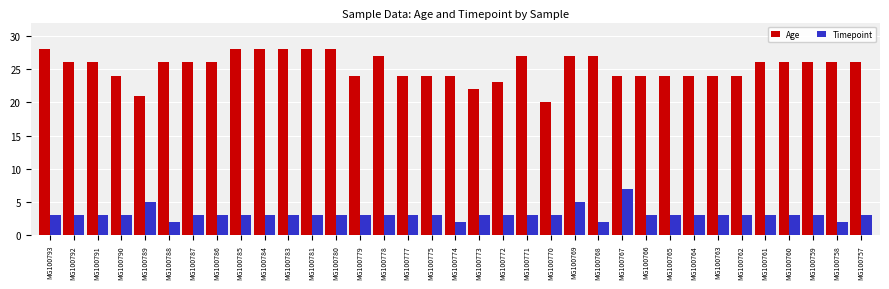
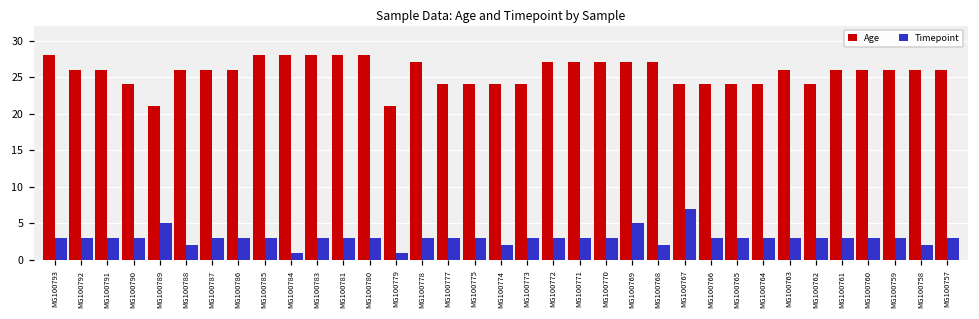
  {
    "Age": {
      "MG100793": 28,
      "MG100792": 26,
      "MG100791": 26,
      "MG100790": 24,
      "MG100789": 21,
      "MG100788": 26,
      "MG100787": 26,
      "MG100786": 26,
      "MG100785": 28,
      "MG100784": 28,
      "MG100783": 28,
      "MG100781": 28,
      "MG100780": 28,
-     "MG100779": 24,
+     "MG100779": 21,
      "MG100778": 27,
      "MG100777": 24,
      "MG100775": 24,
      "MG100774": 24,
-     "MG100773": 22,
-     "MG100772": 23,
+     "MG100773": 24,
+     "MG100772": 27,
      "MG100771": 27,
-     "MG100770": 20,
+     "MG100770": 27,
      "MG100769": 27,
      "MG100768": 27,
      "MG100767": 24,
      "MG100766": 24,
      "MG100765": 24,
      "MG100764": 24,
-     "MG100763": 24,
+     "MG100763": 26,
      "MG100762": 24,
      "MG100761": 26,
      "MG100760": 26,
      "MG100759": 26,
      "MG100758": 26,
      "MG100757": 26
    },
    "Timepoint": {
      "MG100793": 3,
      "MG100792": 3,
      "MG100791": 3,
      "MG100790": 3,
      "MG100789": 5,
      "MG100788": 2,
      "MG100787": 3,
      "MG100786": 3,
      "MG100785": 3,
-     "MG100784": 3,
+     "MG100784": 1,
      "MG100783": 3,
      "MG100781": 3,
      "MG100780": 3,
-     "MG100779": 3,
+     "MG100779": 1,
      "MG100778": 3,
      "MG100777": 3,
      "MG100775": 3,
      "MG100774": 2,
      "MG100773": 3,
      "MG100772": 3,
      "MG100771": 3,
      "MG100770": 3,
      "MG100769": 5,
      "MG100768": 2,
      "MG100767": 7,
      "MG100766": 3,
      "MG100765": 3,
      "MG100764": 3,
      "MG100763": 3,
      "MG100762": 3,
      "MG100761": 3,
      "MG100760": 3,
      "MG100759": 3,
      "MG100758": 2,
      "MG100757": 3
    }
  }
